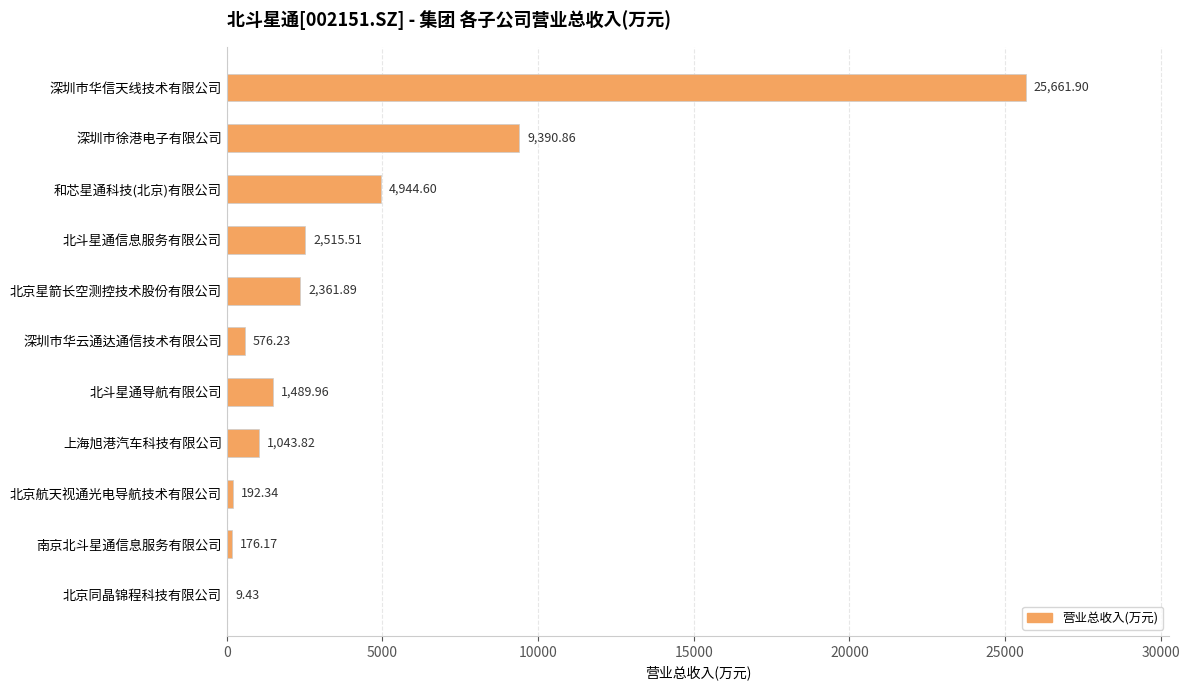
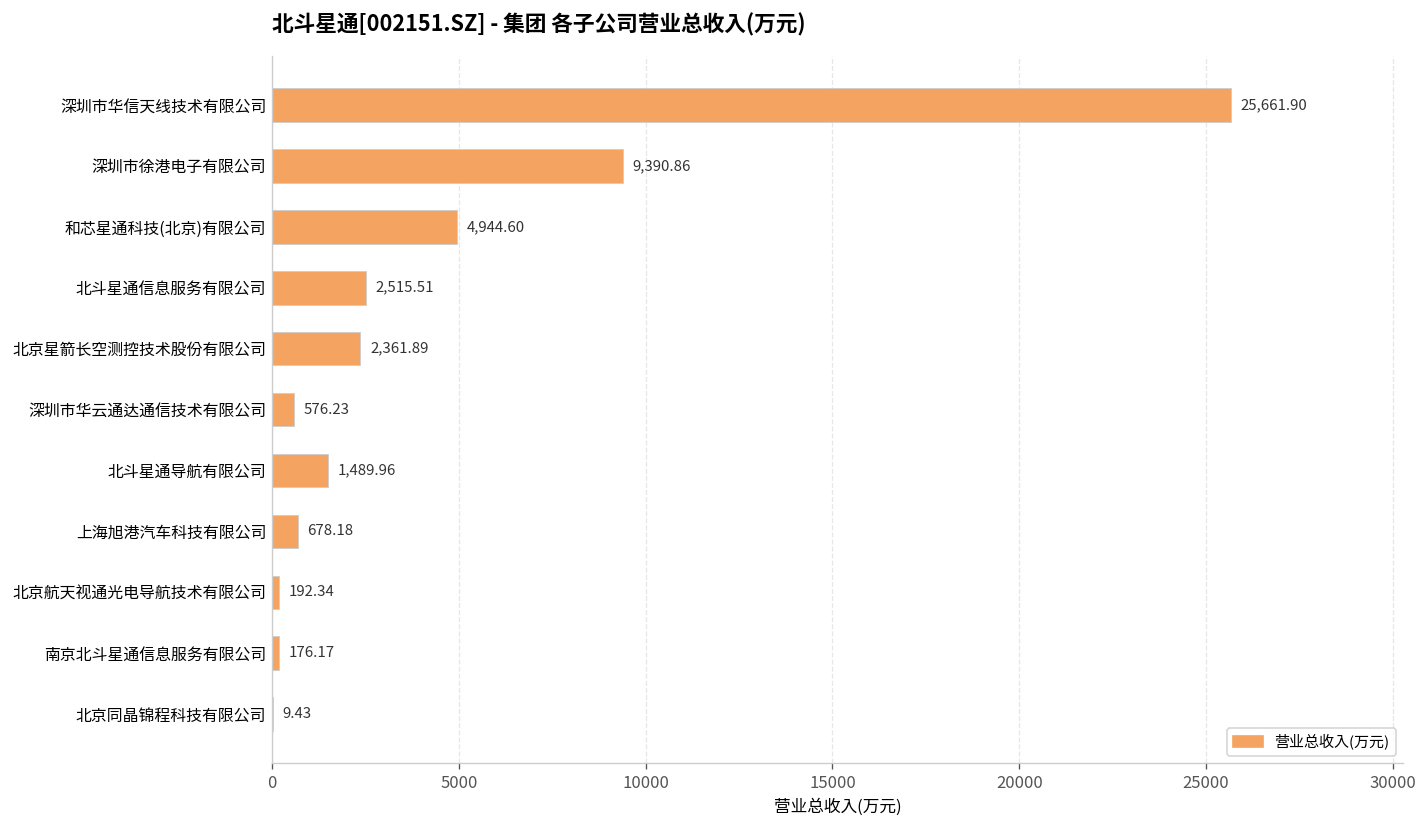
  {
    "深圳市华信天线技术有限公司": "25,661.90",
    "深圳市徐港电子有限公司": "9,390.86",
    "和芯星通科技(北京)有限公司": "4,944.60",
    "北斗星通信息服务有限公司": "2,515.51",
    "北京星箭长空测控技术股份有限公司": "2,361.89",
    "深圳市华云通达通信技术有限公司": "576.23",
    "北斗星通导航有限公司": "1,489.96",
-   "上海旭港汽车科技有限公司": "1,043.82",
+   "上海旭港汽车科技有限公司": "678.18",
    "北京航天视通光电导航技术有限公司": "192.34",
    "南京北斗星通信息服务有限公司": "176.17",
    "北京同晶锦程科技有限公司": "9.43"
  }
